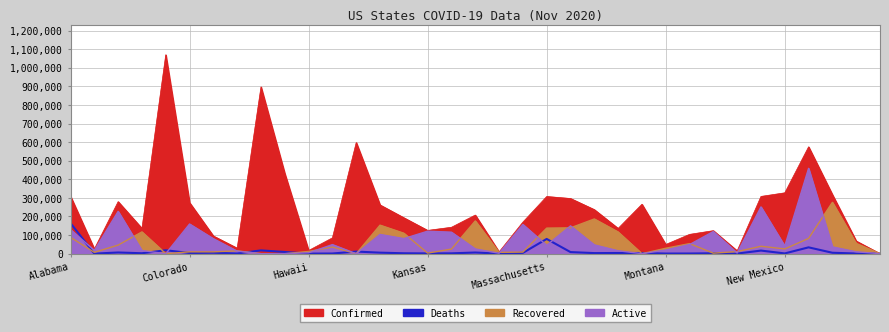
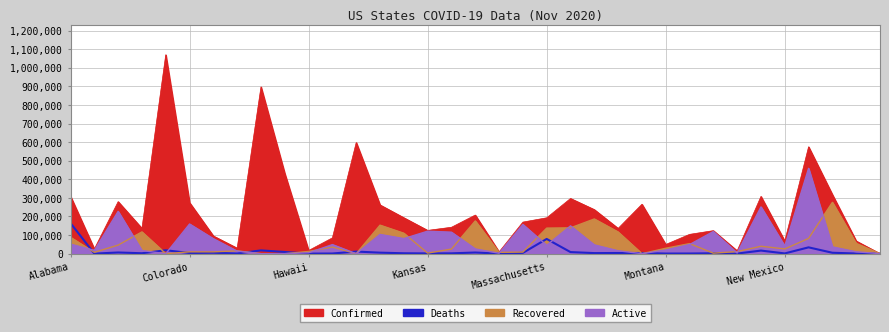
  {
    "Confirmed": {
      "Alabama": "310,000",
      "Colorado": "270,000",
-     "Massachusetts": "310,000",
+     "Massachusetts": "190,000",
      "Montana": "50,000",
-     "New Mexico": "330,000"
+     "New Mexico": "70,000"
    },
    "Deaths": {
      "Alabama": "160,000",
      "Massachusetts": "80,000",
      "Montana": "0",
      "New Mexico": "0"
    },
    "Recovered": {
      "Alabama": "90,000",
      "Massachusetts": "140,000",
      "New Mexico": "30,000"
    },
    "Active": {
-     "Alabama": "130,000",
+     "Alabama": "50,000",
      "Colorado": "160,000",
      "Massachusetts": "50,000",
      "New Mexico": "40,000"
    }
  }
